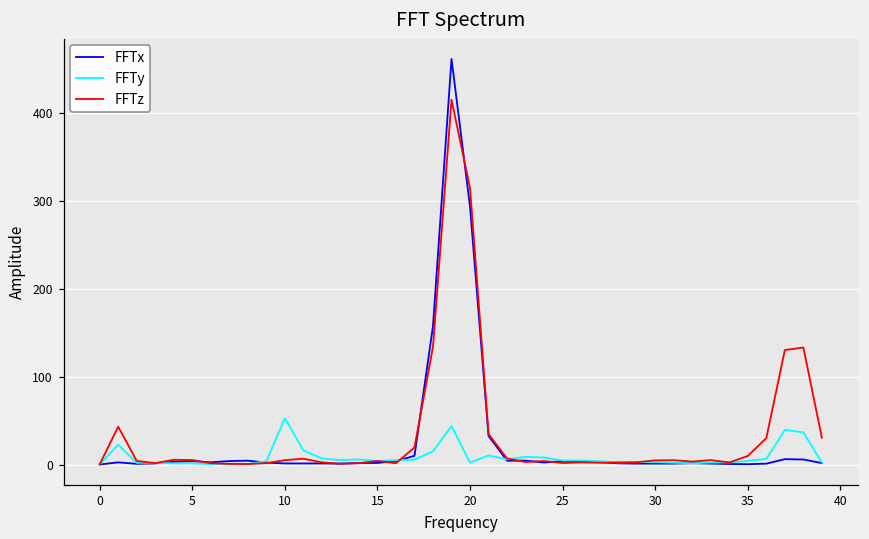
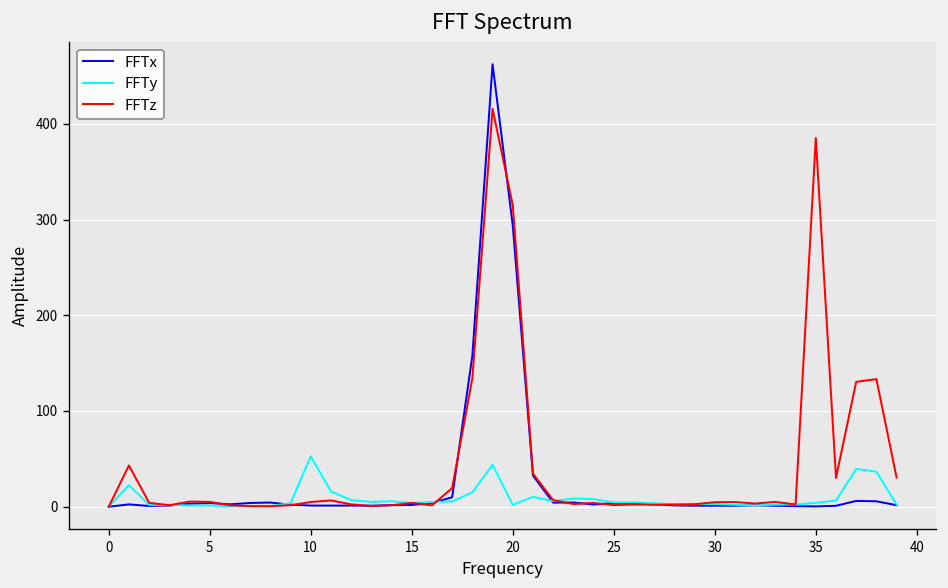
  {
    "FFTx": {
      "10": 0,
      "20": 290,
      "35": 0
    },
    "FFTy": {
      "10": 50,
      "20": 0,
      "35": 0
    },
    "FFTz": {
      "10": 0,
      "20": 310,
-     "35": 10
+     "35": 390
    }
  }
